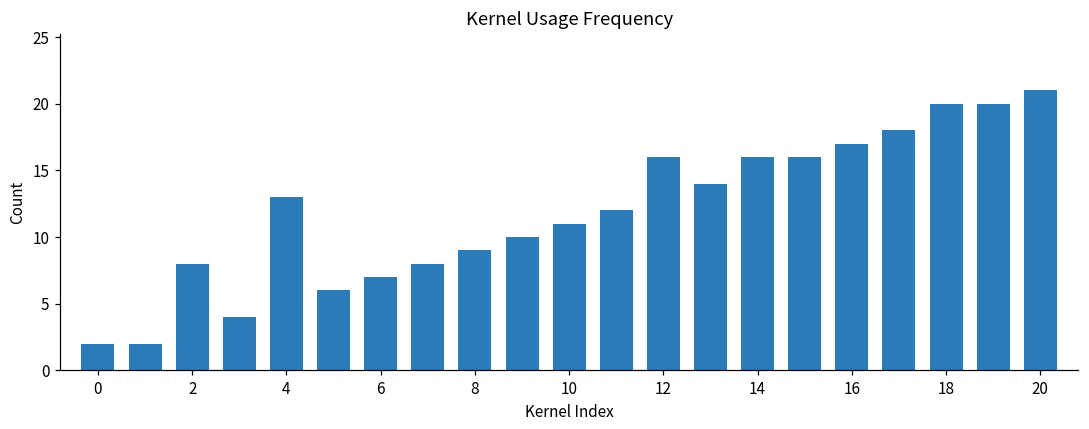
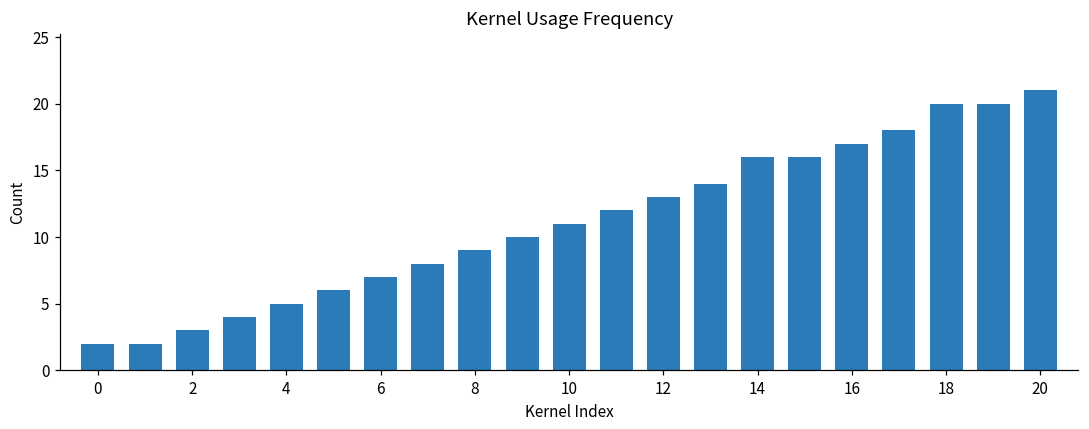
  {
    "0": 2,
-   "2": 8,
-   "4": 13,
+   "2": 3,
+   "4": 5,
    "6": 7,
    "8": 9,
    "10": 11,
-   "12": 16,
+   "12": 13,
    "14": 16,
    "16": 17,
    "18": 20,
    "20": 21
  }
